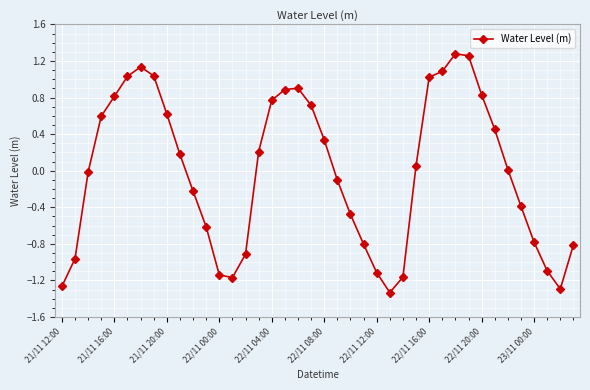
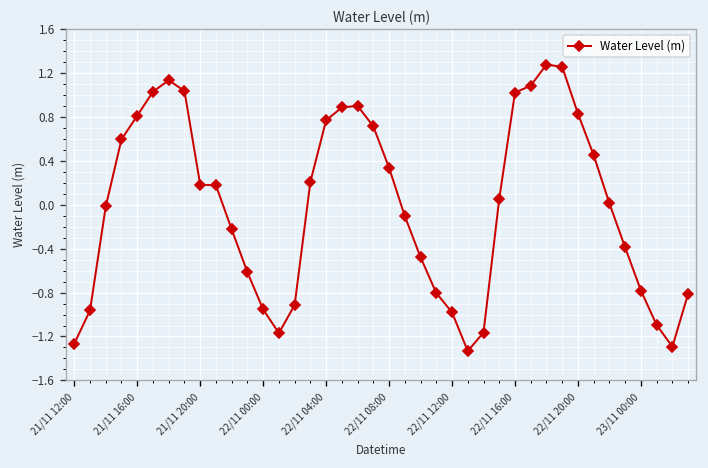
  {
    "21/11 12:00": -1.3,
    "21/11 16:00": 0.8,
-   "21/11 20:00": 0.6,
-   "22/11 00:00": -1.1,
+   "21/11 20:00": 0.2,
+   "22/11 00:00": -1.0,
    "22/11 04:00": 0.8,
    "22/11 08:00": 0.3,
-   "22/11 12:00": -1.1,
+   "22/11 12:00": -1.0,
    "22/11 16:00": 1.0,
    "22/11 20:00": 0.8,
    "23/11 00:00": -0.8
  }
